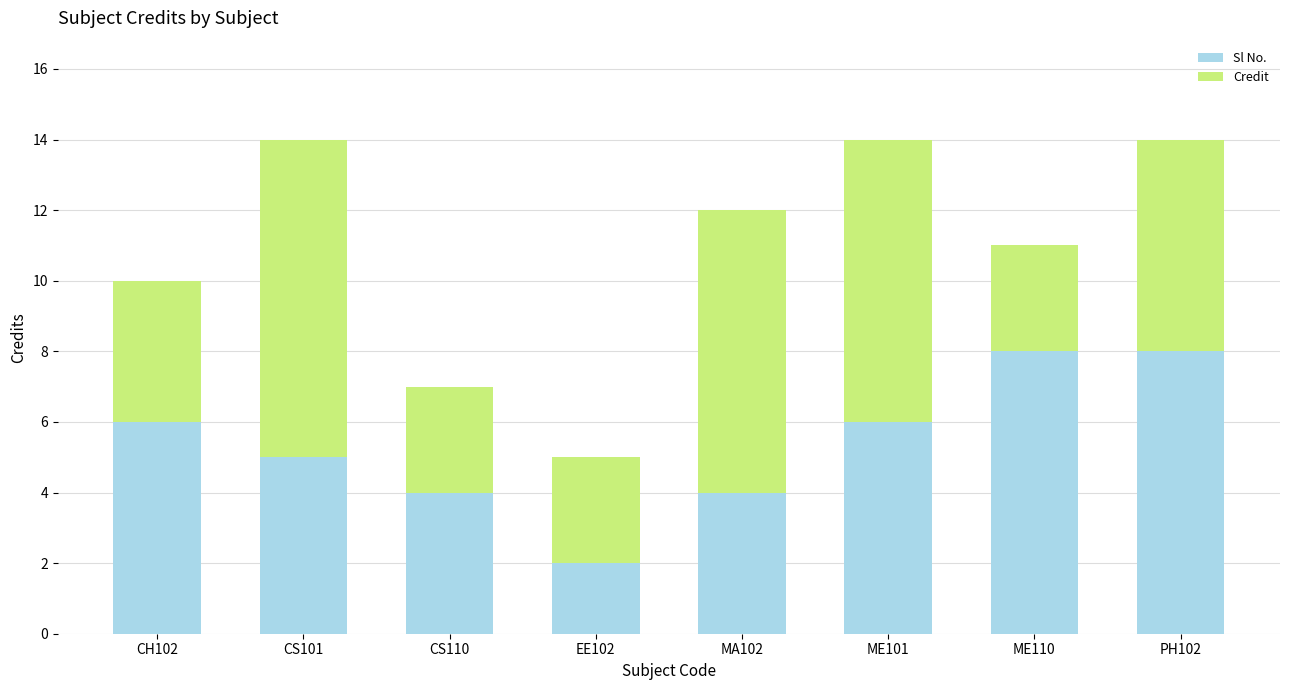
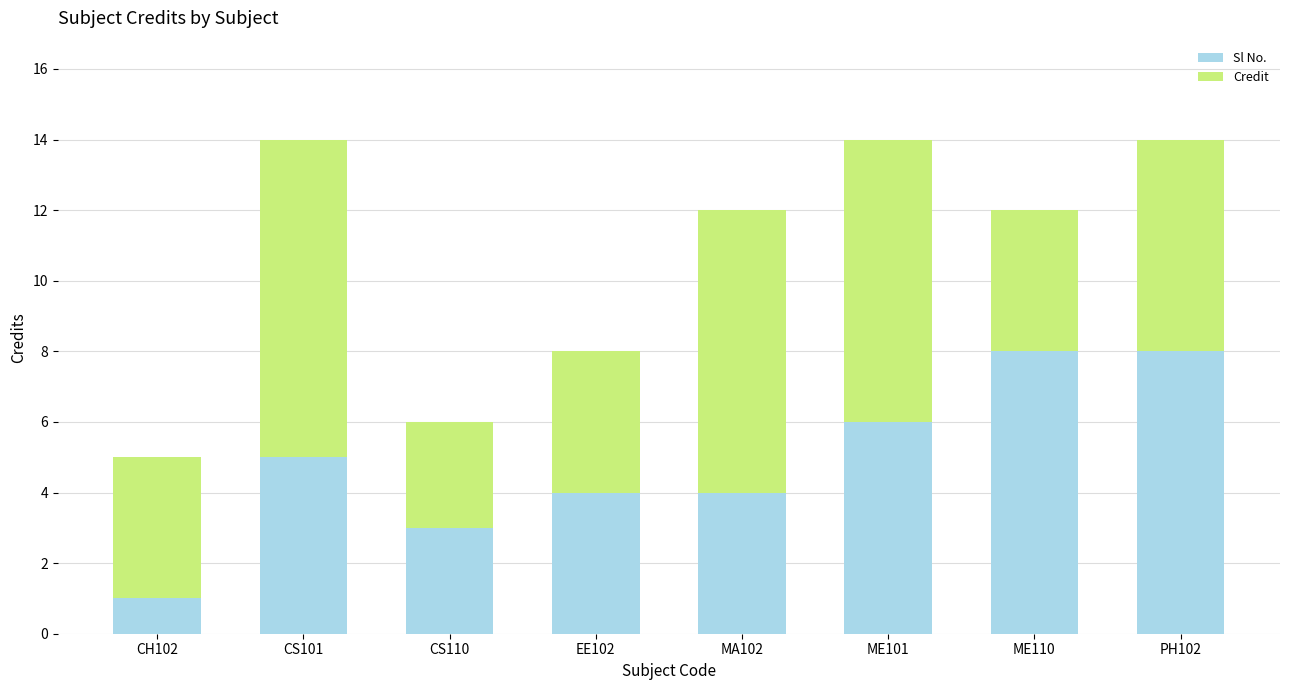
  {
    "Sl No.": {
-     "CH102": 6,
+     "CH102": 1,
      "CS101": 5,
-     "CS110": 4,
-     "EE102": 2,
+     "CS110": 3,
+     "EE102": 4,
      "MA102": 4,
      "ME101": 6,
      "ME110": 8,
      "PH102": 8
    },
    "Credit": {
      "CH102": 4,
      "CS101": 9,
      "CS110": 3,
-     "EE102": 3,
+     "EE102": 4,
      "MA102": 8,
      "ME101": 8,
-     "ME110": 3,
+     "ME110": 4,
      "PH102": 6
    }
  }
